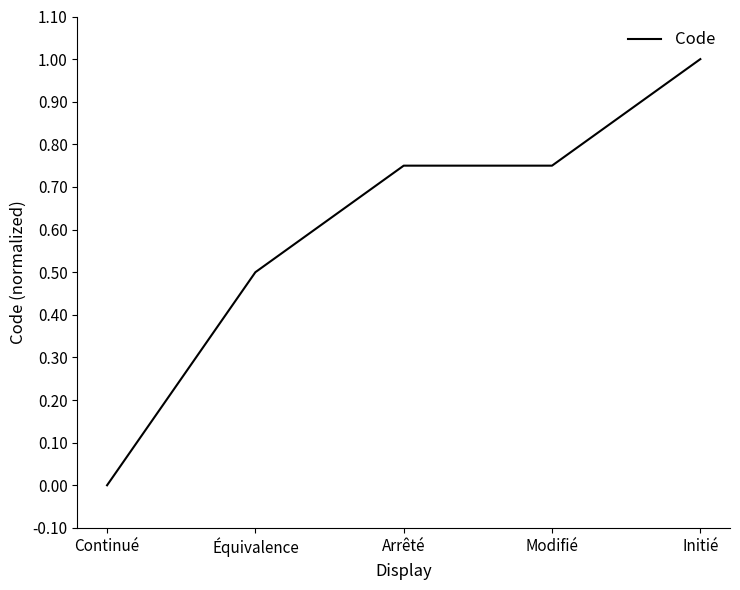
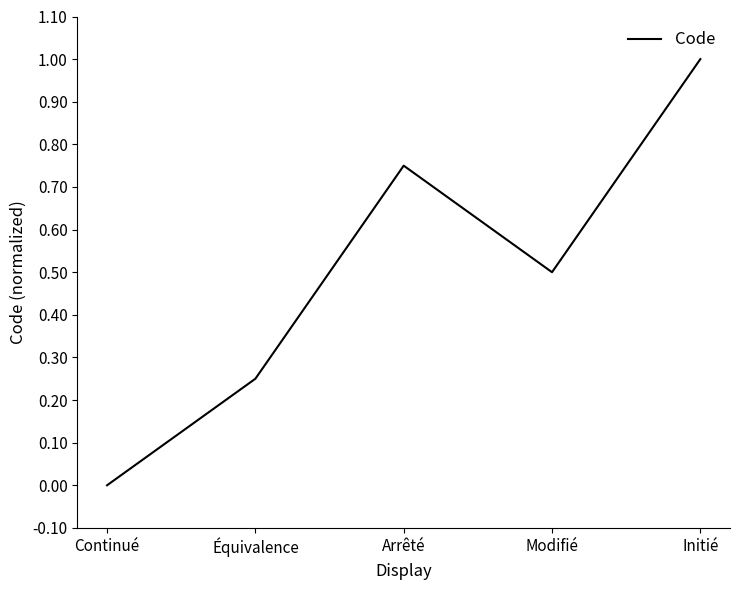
  {
    "Continué": 0.00,
-   "Équivalence": 0.50,
+   "Équivalence": 0.25,
    "Arrêté": 0.75,
-   "Modifié": 0.75,
+   "Modifié": 0.50,
    "Initié": 1.00
  }
